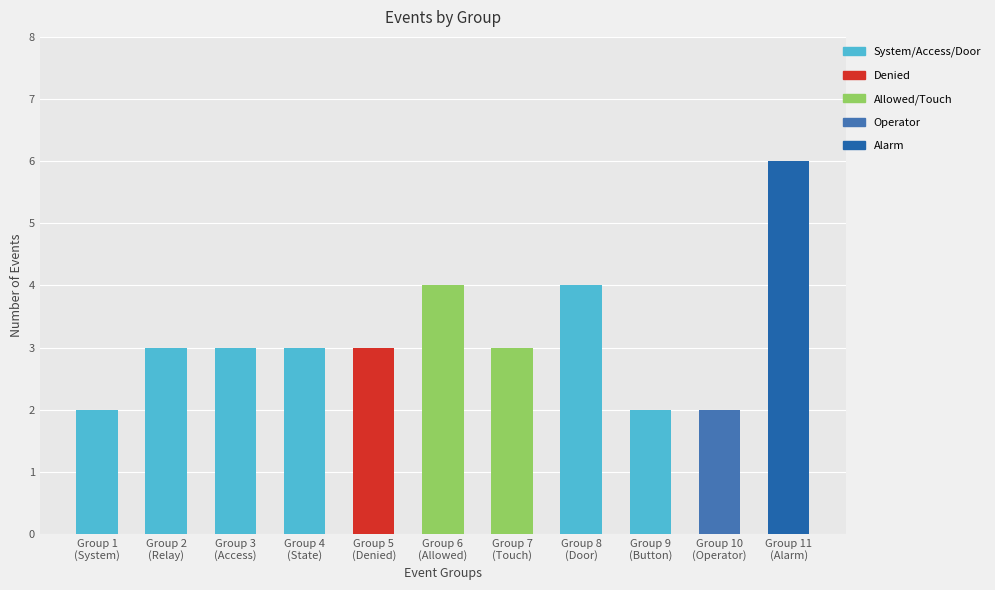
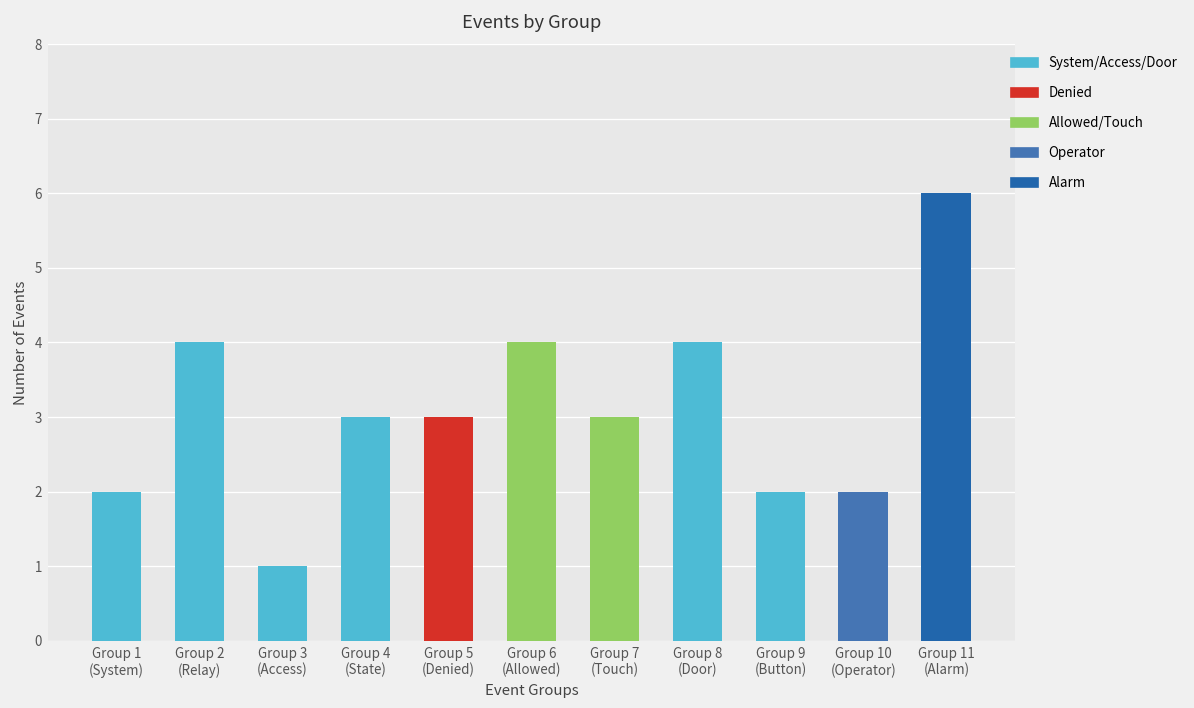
  {
    "Group 1 (System)": 2,
-   "Group 2 (Relay)": 3,
-   "Group 3 (Access)": 3,
+   "Group 2 (Relay)": 4,
+   "Group 3 (Access)": 1,
    "Group 4 (State)": 3,
    "Group 5 (Denied)": 3,
    "Group 6 (Allowed)": 4,
    "Group 7 (Touch)": 3,
    "Group 8 (Door)": 4,
    "Group 9 (Button)": 2,
    "Group 10 (Operator)": 2,
    "Group 11 (Alarm)": 6
  }
